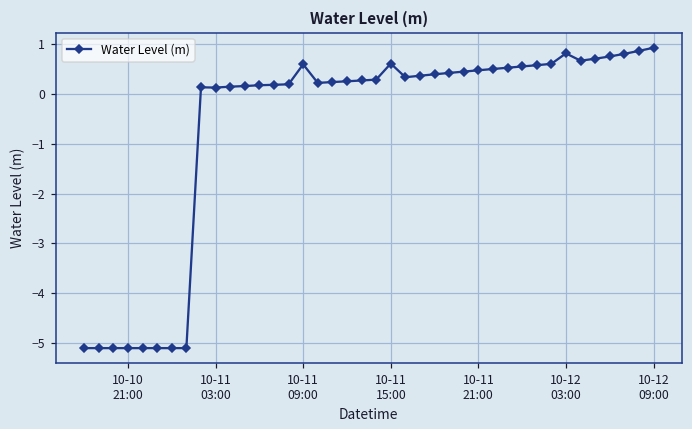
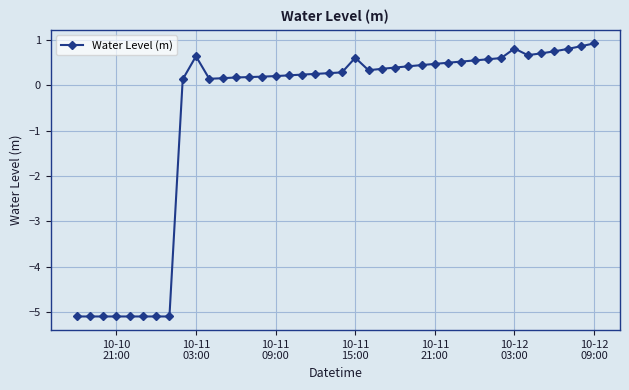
  {
    "10-10 21:00": -5.1,
-   "10-11 03:00": 0.1,
-   "10-11 09:00": 0.6,
+   "10-11 03:00": 0.6,
+   "10-11 09:00": 0.2,
    "10-11 15:00": 0.6,
    "10-11 21:00": 0.5,
    "10-12 03:00": 0.8,
    "10-12 09:00": 0.9
  }
